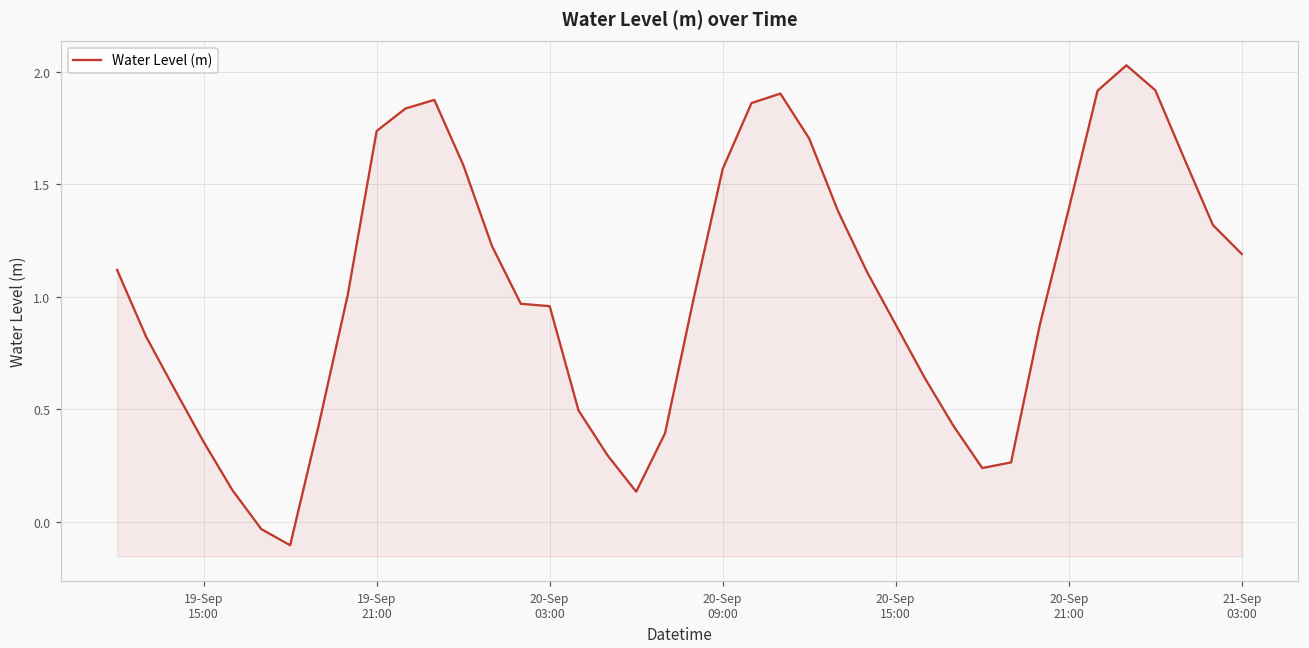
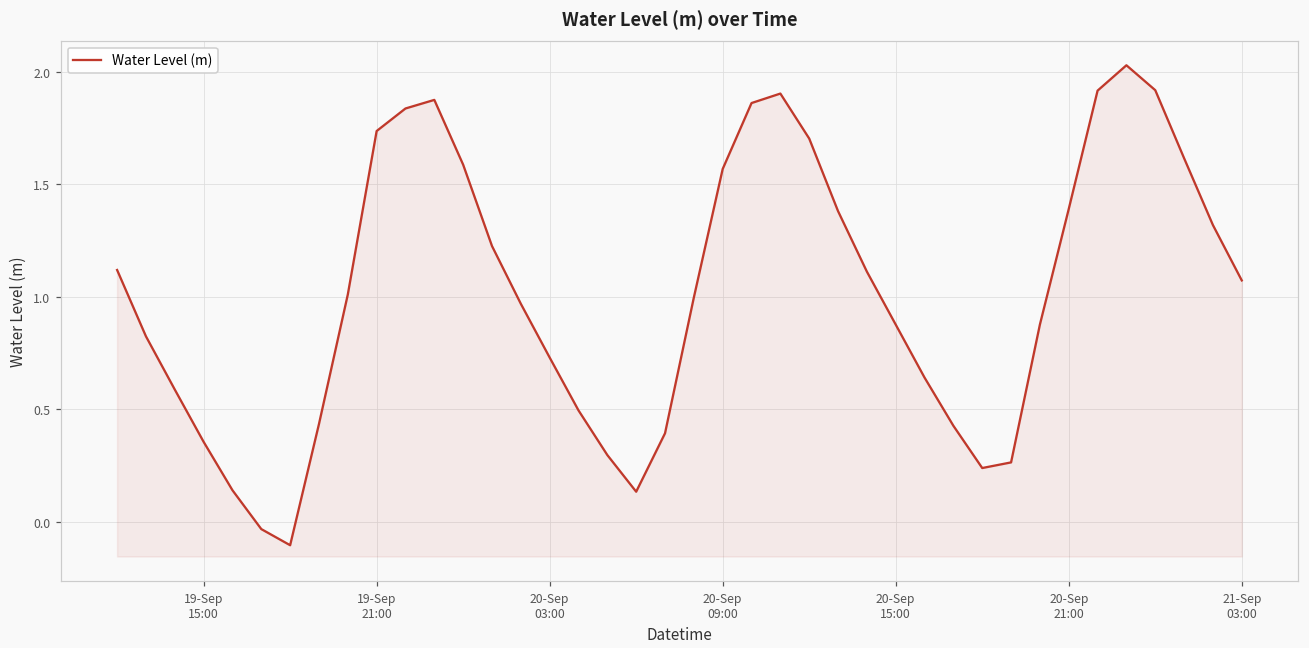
  {
    "19-Sep 15:00": 0.36,
    "19-Sep 21:00": 1.74,
-   "20-Sep 03:00": 0.96,
+   "20-Sep 03:00": 0.73,
    "20-Sep 09:00": 1.57,
    "20-Sep 15:00": 0.88,
    "20-Sep 21:00": 1.39,
-   "21-Sep 03:00": 1.19
+   "21-Sep 03:00": 1.07
  }
